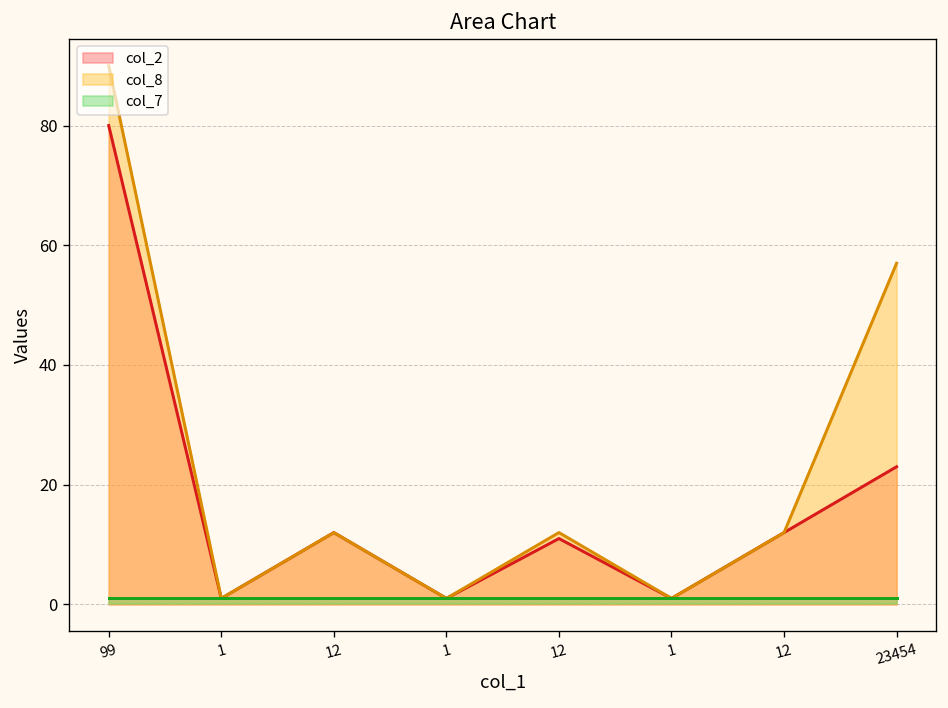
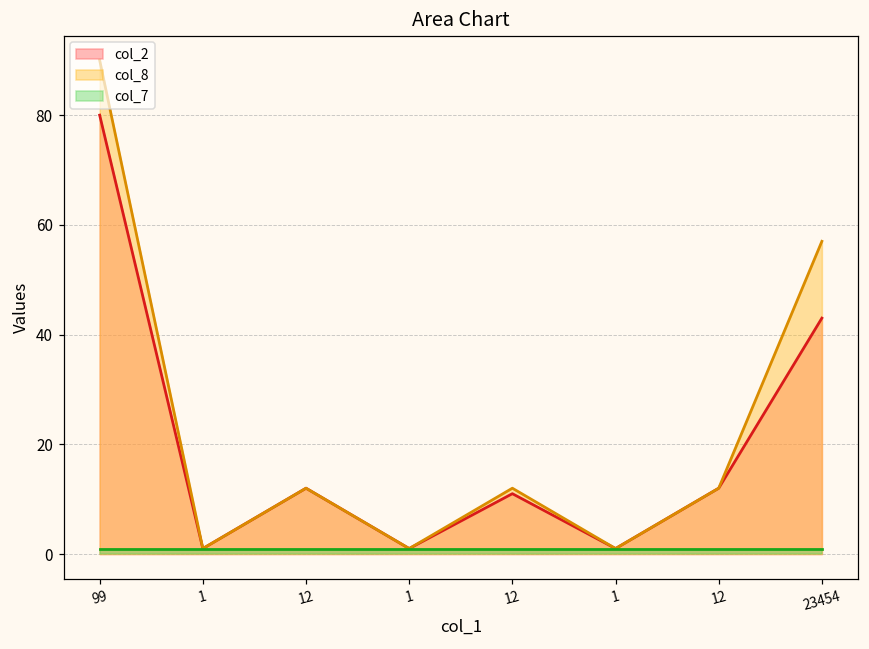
  {
    "col_2": {
      "99": 80,
-     "23454": 23
+     "23454": 43
    },
    "col_8": {
      "23454": 57
    },
    "col_7": {
      "99": 1,
      "23454": 1
    }
  }
